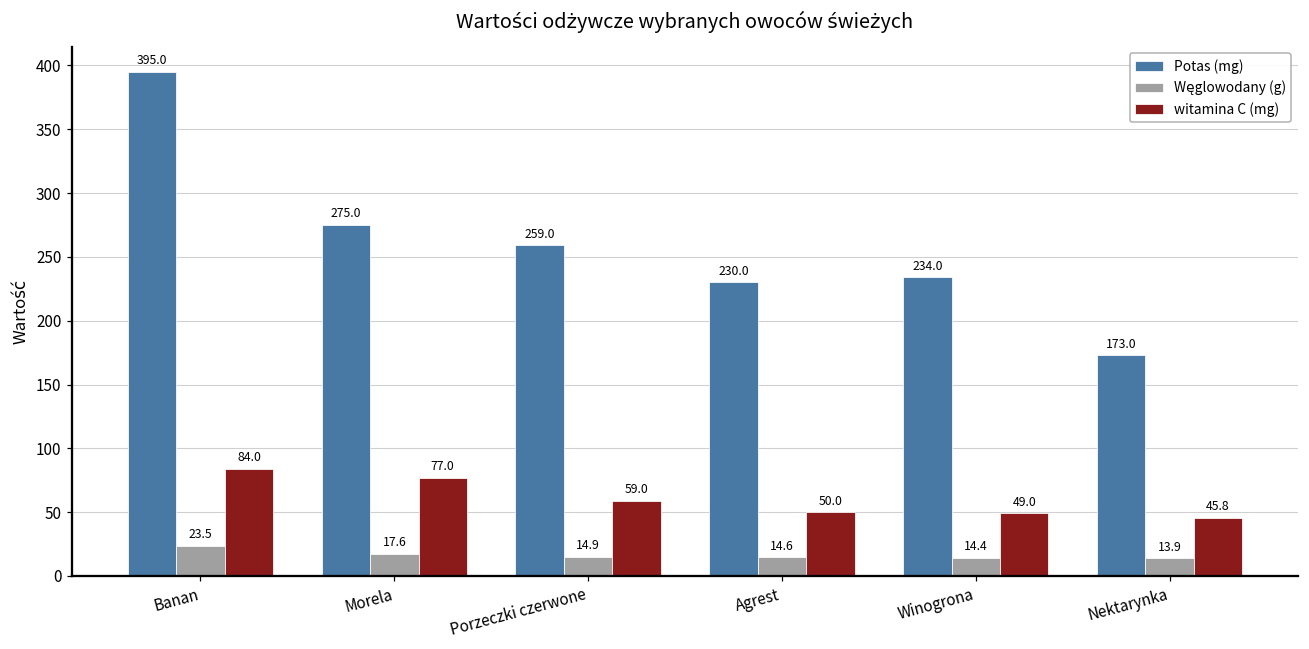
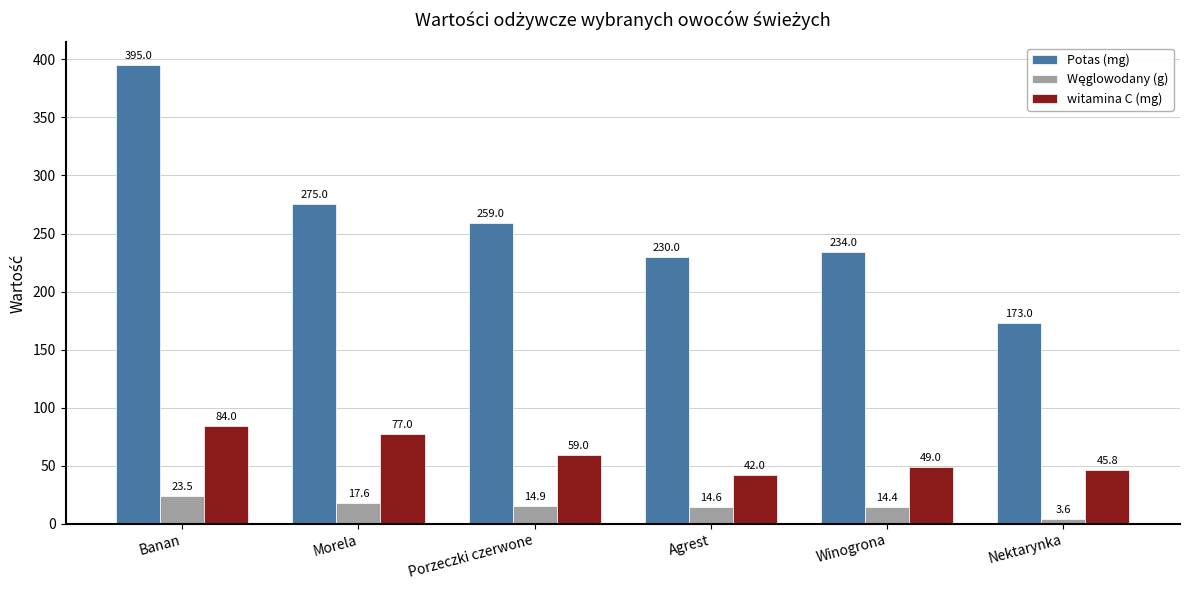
  {
    "Potas (mg)": {
      "Banan": 395.0,
      "Morela": 275.0,
      "Porzeczki czerwone": 259.0,
      "Agrest": 230.0,
      "Winogrona": 234.0,
      "Nektarynka": 173.0
    },
    "Węglowodany (g)": {
      "Banan": 23.5,
      "Morela": 17.6,
      "Porzeczki czerwone": 14.9,
      "Agrest": 14.6,
      "Winogrona": 14.4,
-     "Nektarynka": 13.9
+     "Nektarynka": 3.6
    },
    "witamina C (mg)": {
      "Banan": 84.0,
      "Morela": 77.0,
      "Porzeczki czerwone": 59.0,
-     "Agrest": 50.0,
+     "Agrest": 42.0,
      "Winogrona": 49.0,
      "Nektarynka": 45.8
    }
  }
